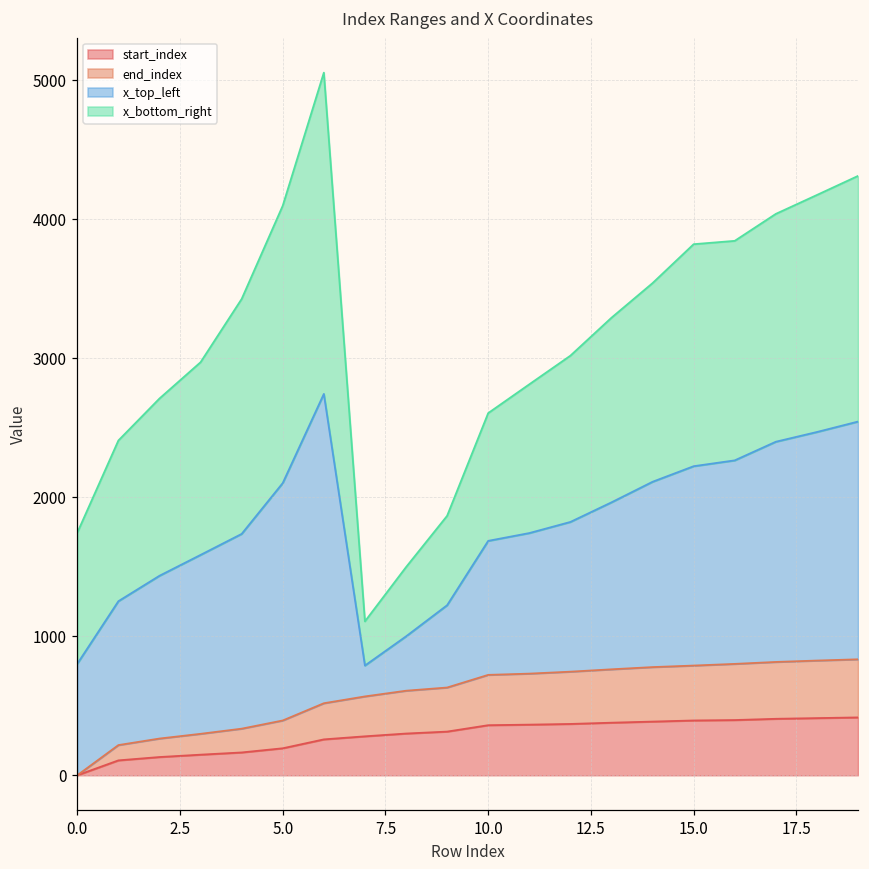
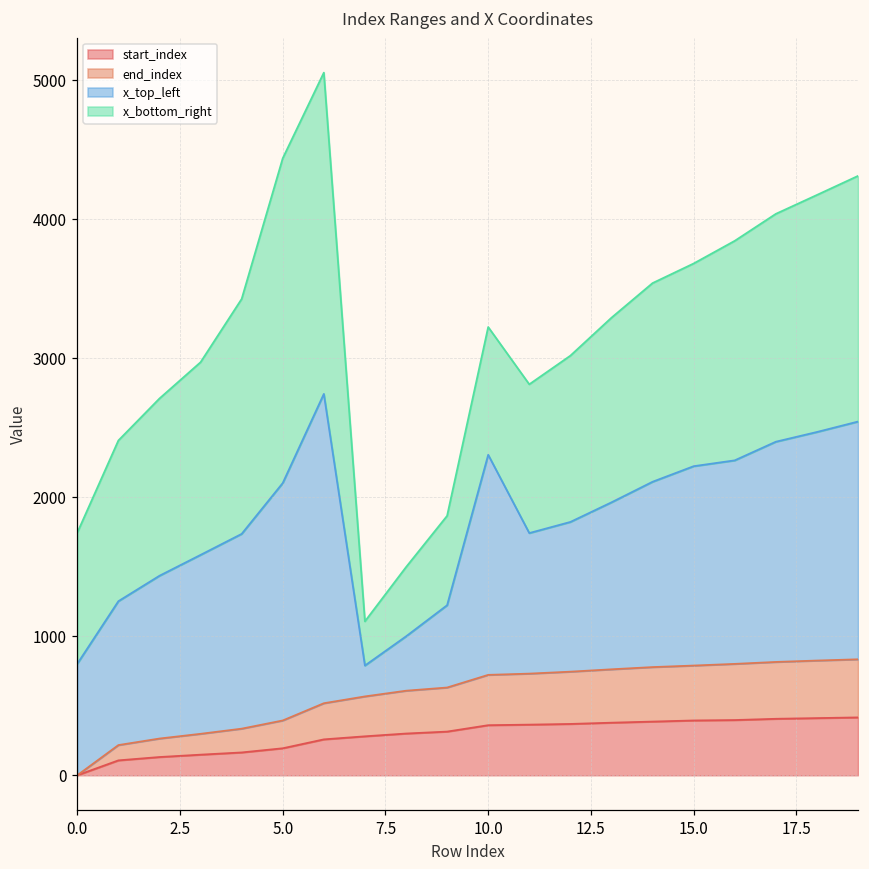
  {
    "x_top_left": {
      "0.0": 800,
      "5.0": 1710,
-     "10.0": 960,
+     "10.0": 1580,
      "15.0": 1430
    },
    "x_bottom_right": {
      "0.0": 940,
-     "5.0": 2000,
+     "5.0": 2340,
      "10.0": 920,
-     "15.0": 1600
+     "15.0": 1460
    }
  }
